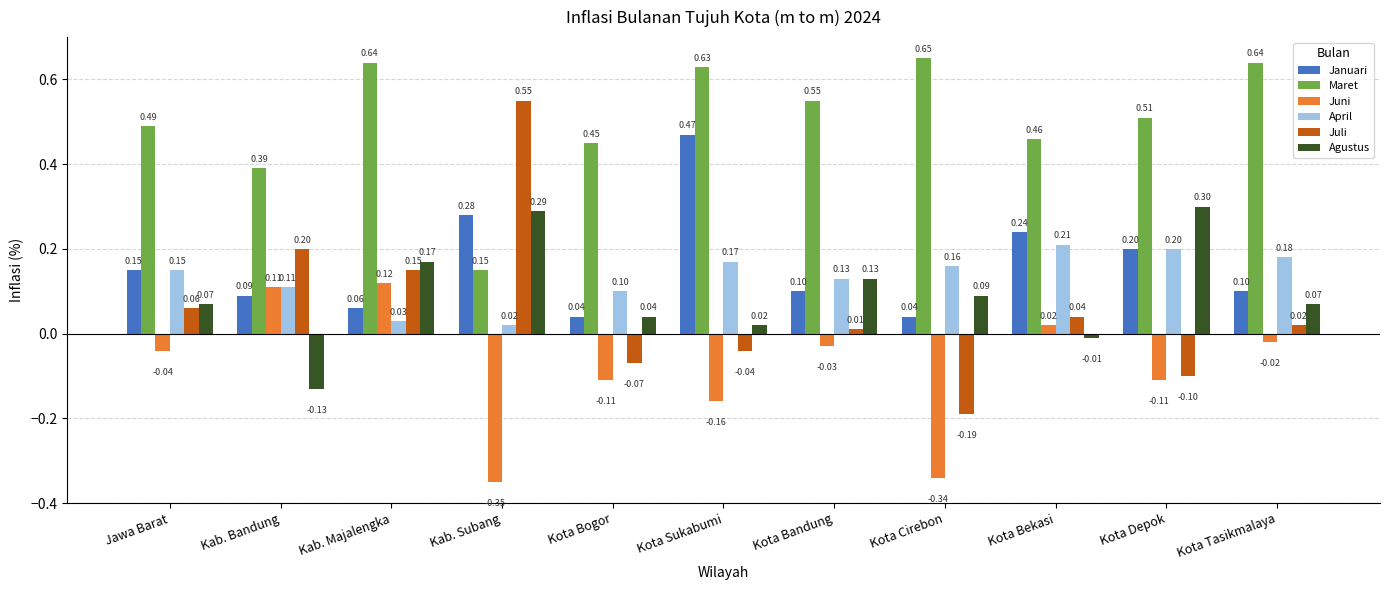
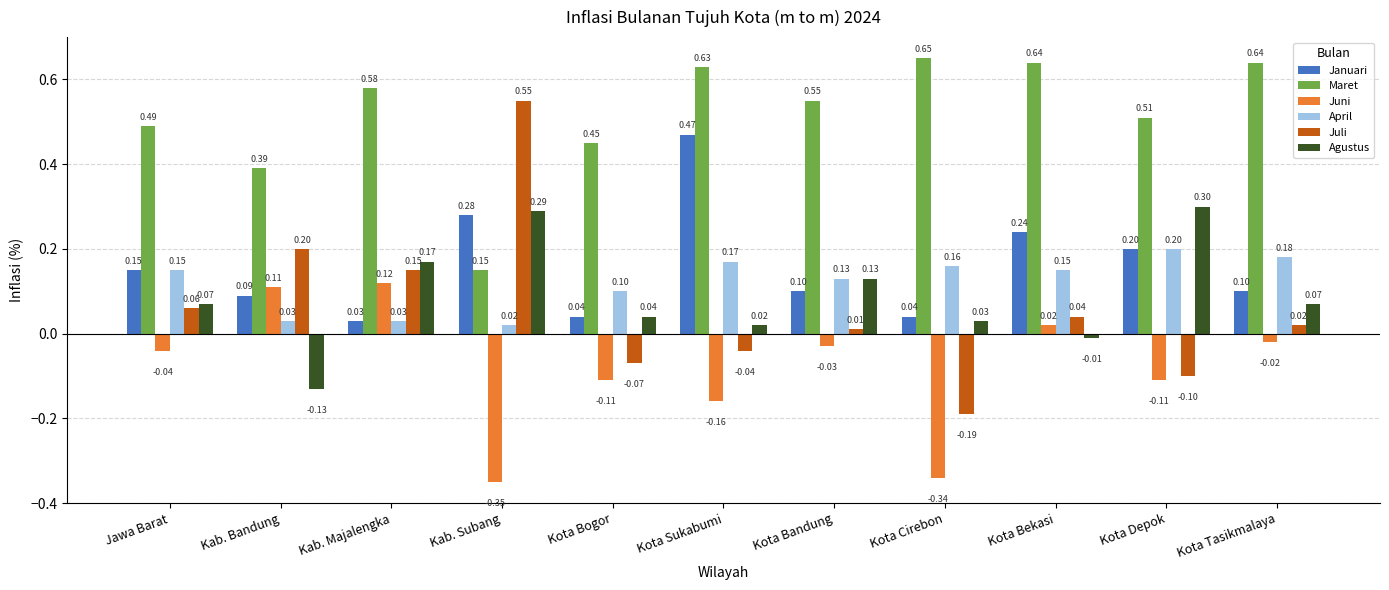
  {
    "Januari": {
      "Jawa Barat": 0.15,
      "Kab. Bandung": 0.09,
-     "Kab. Majalengka": 0.06,
+     "Kab. Majalengka": 0.03,
      "Kab. Subang": 0.28,
      "Kota Bogor": 0.04,
      "Kota Sukabumi": 0.47,
      "Kota Bandung": 0.10,
      "Kota Cirebon": 0.04,
      "Kota Bekasi": 0.24,
      "Kota Depok": 0.20,
      "Kota Tasikmalaya": 0.10
    },
    "Maret": {
      "Jawa Barat": 0.49,
      "Kab. Bandung": 0.39,
-     "Kab. Majalengka": 0.64,
+     "Kab. Majalengka": 0.58,
      "Kab. Subang": 0.15,
      "Kota Bogor": 0.45,
      "Kota Sukabumi": 0.63,
      "Kota Bandung": 0.55,
      "Kota Cirebon": 0.65,
-     "Kota Bekasi": 0.46,
+     "Kota Bekasi": 0.64,
      "Kota Depok": 0.51,
      "Kota Tasikmalaya": 0.64
    },
    "Juni": {
      "Jawa Barat": -0.04,
      "Kab. Bandung": 0.11,
      "Kab. Majalengka": 0.12,
      "Kab. Subang": -0.35,
      "Kota Bogor": -0.11,
      "Kota Sukabumi": -0.16,
      "Kota Bandung": -0.03,
      "Kota Cirebon": -0.34,
      "Kota Bekasi": 0.02,
      "Kota Depok": -0.11,
      "Kota Tasikmalaya": -0.02
    },
    "April": {
      "Jawa Barat": 0.15,
-     "Kab. Bandung": 0.11,
+     "Kab. Bandung": 0.03,
      "Kab. Majalengka": 0.03,
      "Kab. Subang": 0.02,
      "Kota Bogor": 0.10,
      "Kota Sukabumi": 0.17,
      "Kota Bandung": 0.13,
      "Kota Cirebon": 0.16,
-     "Kota Bekasi": 0.21,
+     "Kota Bekasi": 0.15,
      "Kota Depok": 0.20,
      "Kota Tasikmalaya": 0.18
    },
    "Juli": {
      "Jawa Barat": 0.06,
      "Kab. Bandung": 0.20,
      "Kab. Majalengka": 0.15,
      "Kab. Subang": 0.55,
      "Kota Bogor": -0.07,
      "Kota Sukabumi": -0.04,
      "Kota Bandung": 0.01,
      "Kota Cirebon": -0.19,
      "Kota Bekasi": 0.04,
      "Kota Depok": -0.10,
      "Kota Tasikmalaya": 0.02
    },
    "Agustus": {
      "Jawa Barat": 0.07,
      "Kab. Bandung": -0.13,
      "Kab. Majalengka": 0.17,
      "Kab. Subang": 0.29,
      "Kota Bogor": 0.04,
      "Kota Sukabumi": 0.02,
      "Kota Bandung": 0.13,
-     "Kota Cirebon": 0.09,
+     "Kota Cirebon": 0.03,
      "Kota Bekasi": -0.01,
      "Kota Depok": 0.30,
      "Kota Tasikmalaya": 0.07
    }
  }
